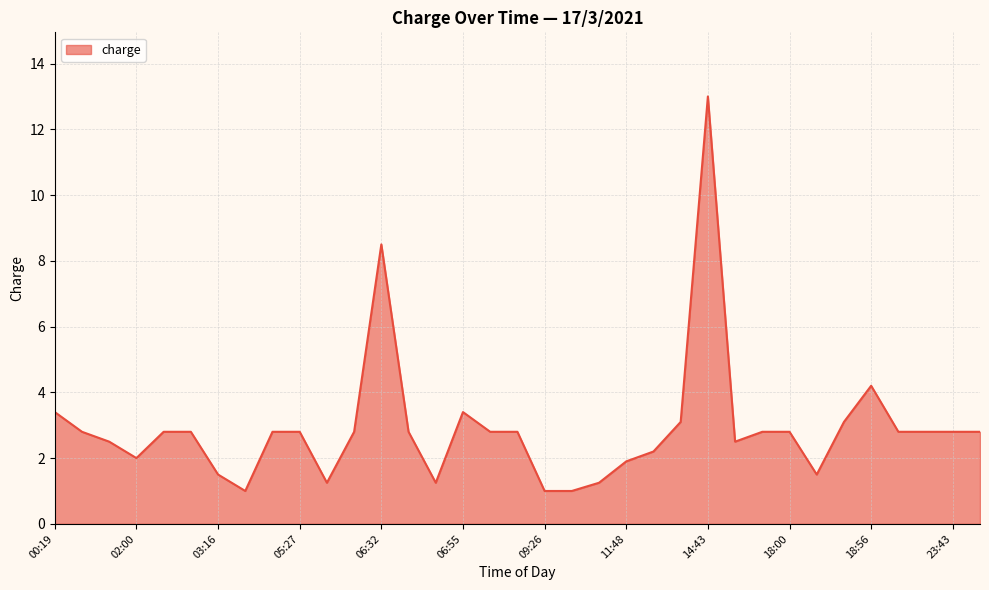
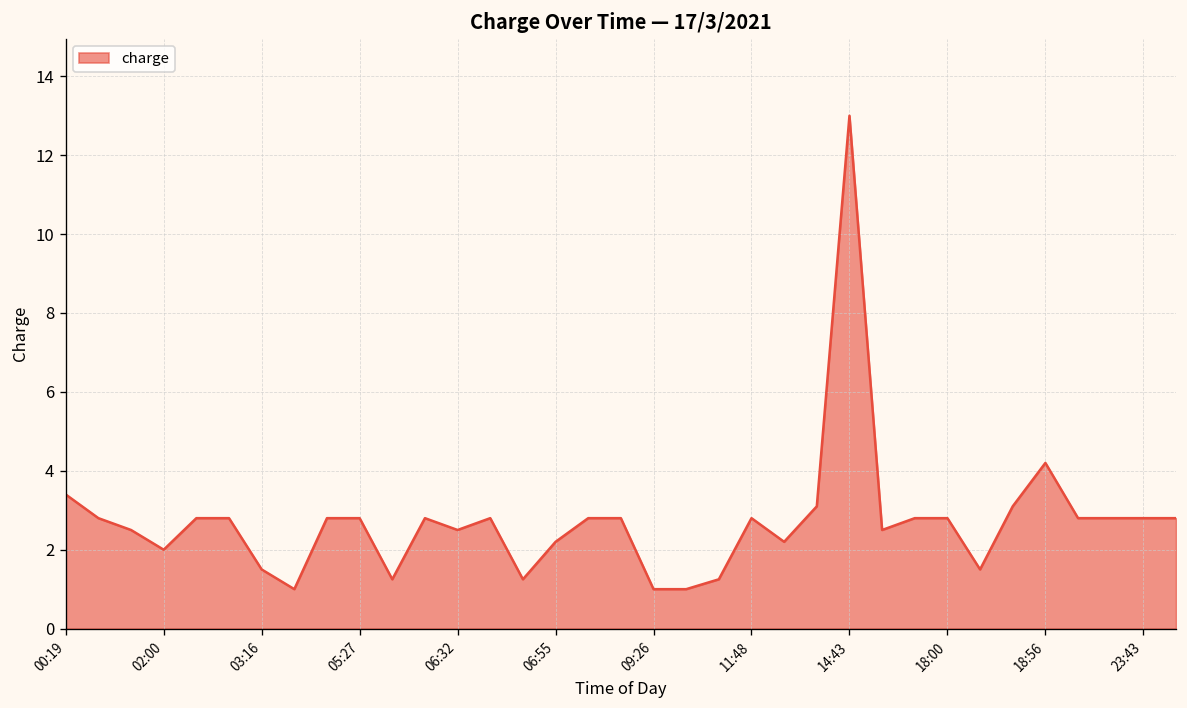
  {
    "00:19": 3.4,
    "02:00": 2.0,
    "03:16": 1.5,
    "05:27": 2.8,
-   "06:32": 8.5,
-   "06:55": 3.4,
+   "06:32": 2.5,
+   "06:55": 2.2,
    "09:26": 1.0,
-   "11:48": 1.9,
+   "11:48": 2.8,
    "14:43": 13.0,
    "18:00": 2.8,
    "18:56": 4.2,
    "23:43": 2.8
  }
